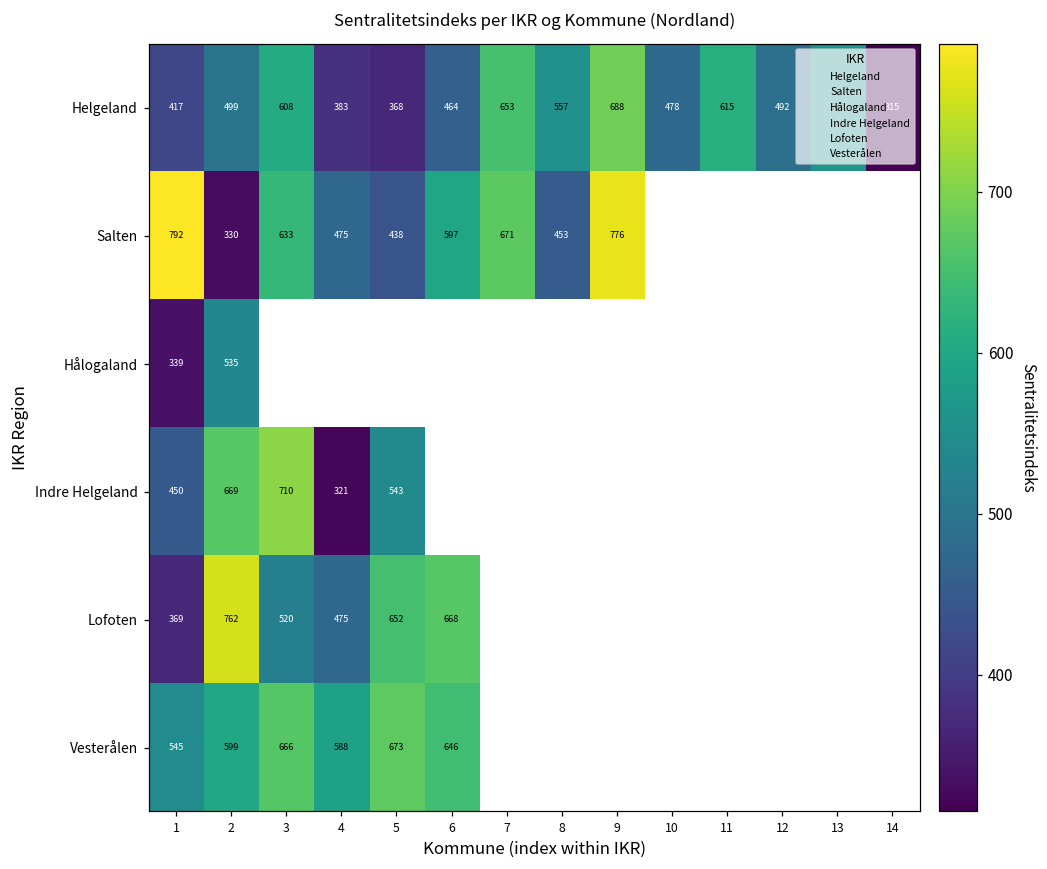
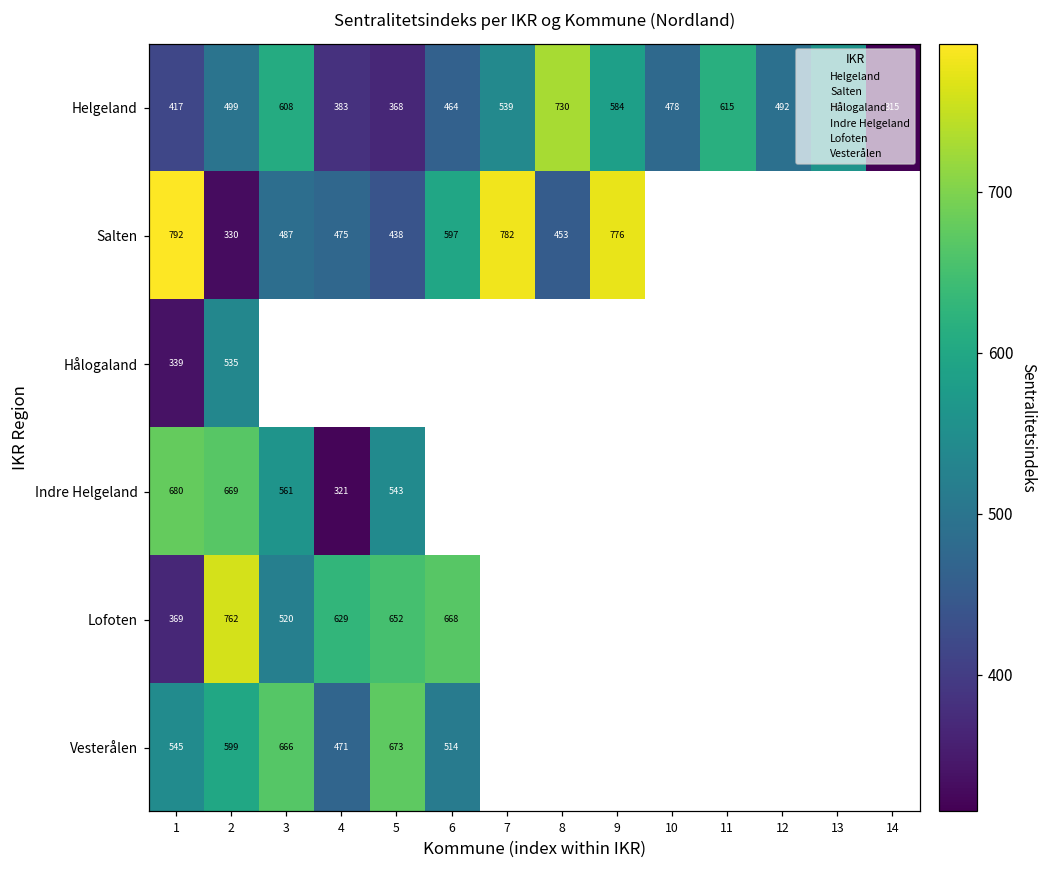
  {
    "Helgeland": {
      "1": 417,
      "2": 499,
      "3": 608,
      "4": 383,
      "5": 368,
      "6": 464,
-     "7": 653,
-     "8": 557,
-     "9": 688,
+     "7": 539,
+     "8": 730,
+     "9": 584,
      "10": 478,
      "11": 615,
      "12": 492
    },
    "Salten": {
      "1": 792,
      "2": 330,
-     "3": 633,
+     "3": 487,
      "4": 475,
      "5": 438,
      "6": 597,
-     "7": 671,
+     "7": 782,
      "8": 453,
      "9": 776
    },
    "Hålogaland": {
      "1": 339,
      "2": 535
    },
    "Indre Helgeland": {
-     "1": 450,
+     "1": 680,
      "2": 669,
-     "3": 710,
+     "3": 561,
      "4": 321,
      "5": 543
    },
    "Lofoten": {
      "1": 369,
      "2": 762,
      "3": 520,
-     "4": 475,
+     "4": 629,
      "5": 652,
      "6": 668
    },
    "Vesterålen": {
      "1": 545,
      "2": 599,
      "3": 666,
-     "4": 588,
+     "4": 471,
      "5": 673,
-     "6": 646
+     "6": 514
    }
  }
